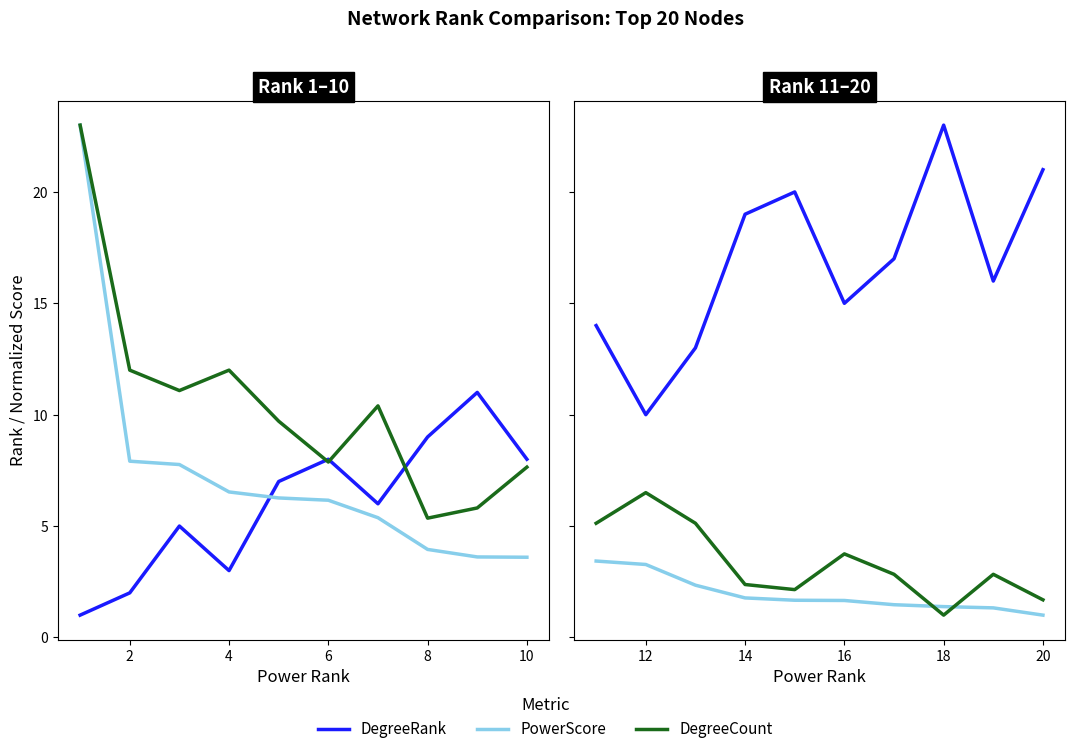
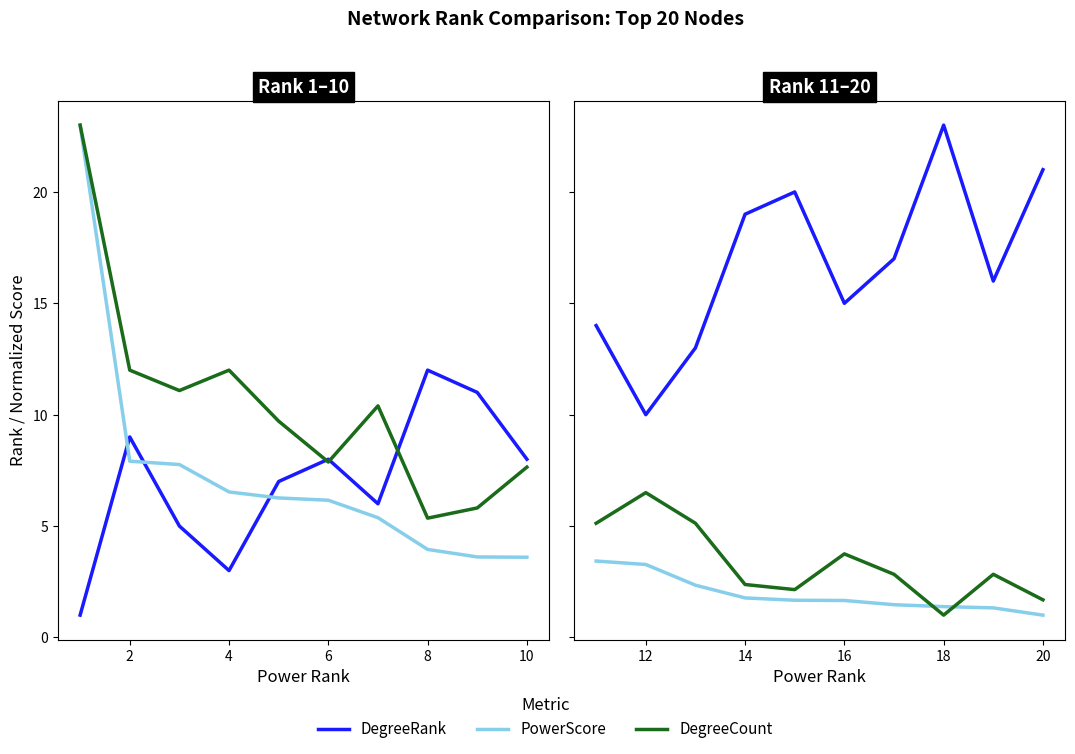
  {
    "Rank 1–10": {
      "DegreeRank": {
-       "2": 2,
+       "2": 9,
        "4": 3,
        "6": 8,
-       "8": 9,
+       "8": 12,
        "10": 8
      },
      "PowerScore": {
        "2": 8,
        "4": 6.5,
        "6": 6.2,
        "8": 4,
        "10": 3.6
      },
      "DegreeCount": {
        "2": 12,
        "4": 12,
        "6": 7.9,
        "8": 5.4,
        "10": 7.6
      }
    }
  }
